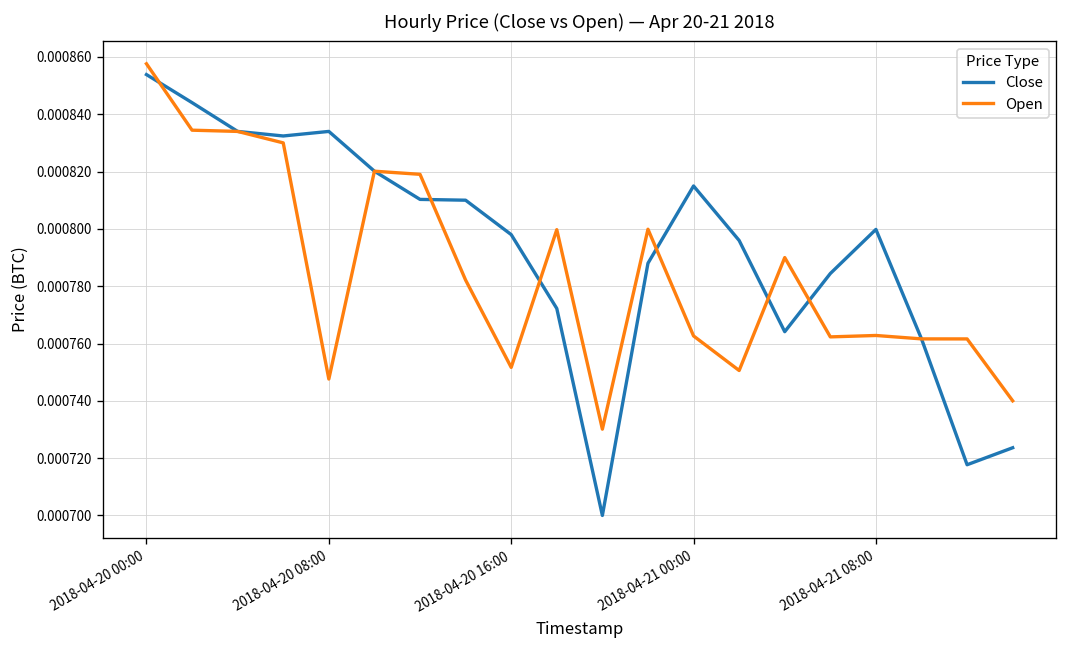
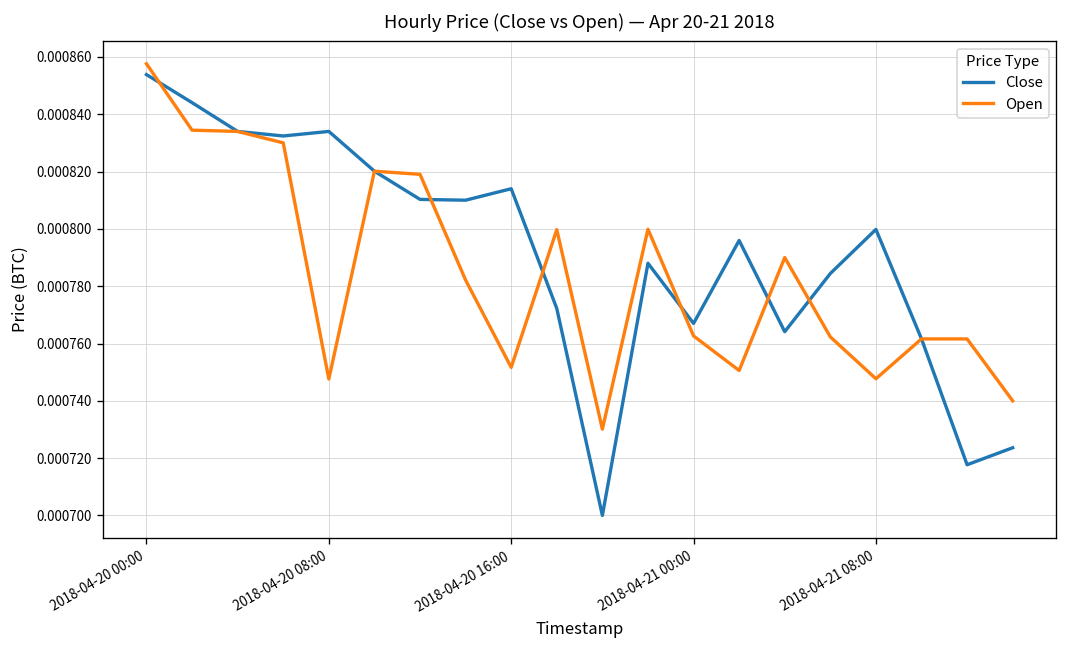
  {
    "Close": {
      "2018-04-20 00:00": 0.000854,
      "2018-04-20 08:00": 0.000834,
-     "2018-04-20 16:00": 0.000798,
-     "2018-04-21 00:00": 0.000815,
+     "2018-04-20 16:00": 0.000814,
+     "2018-04-21 00:00": 0.000767,
      "2018-04-21 08:00": 0.000800
    },
    "Open": {
      "2018-04-20 00:00": 0.000858,
      "2018-04-20 08:00": 0.000748,
      "2018-04-20 16:00": 0.000752,
      "2018-04-21 00:00": 0.000763,
-     "2018-04-21 08:00": 0.000763
+     "2018-04-21 08:00": 0.000748
    }
  }
